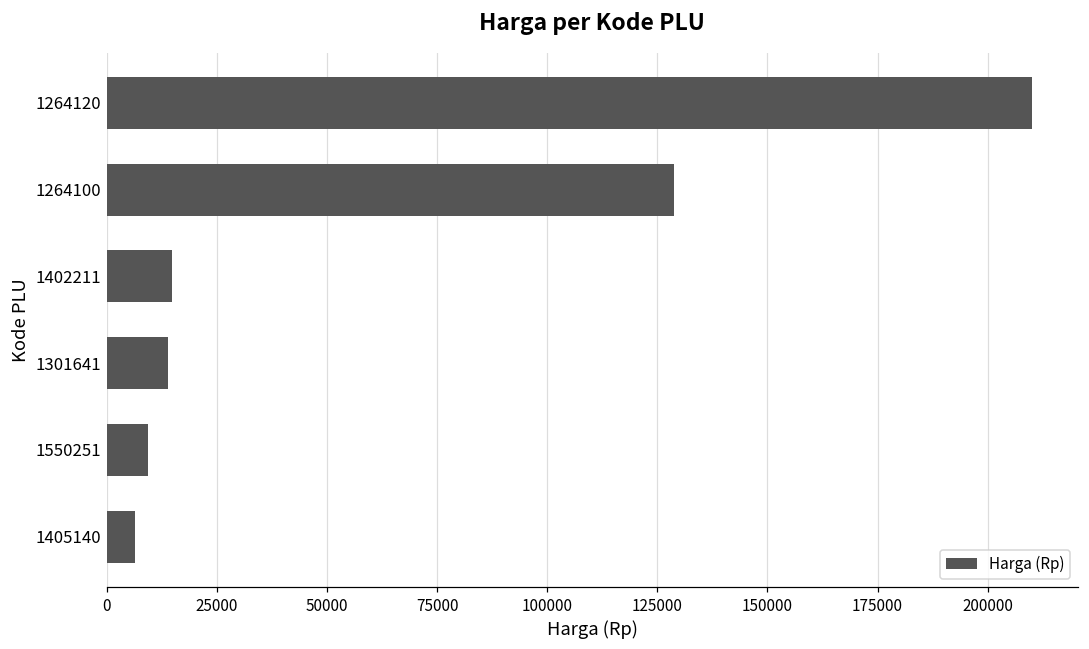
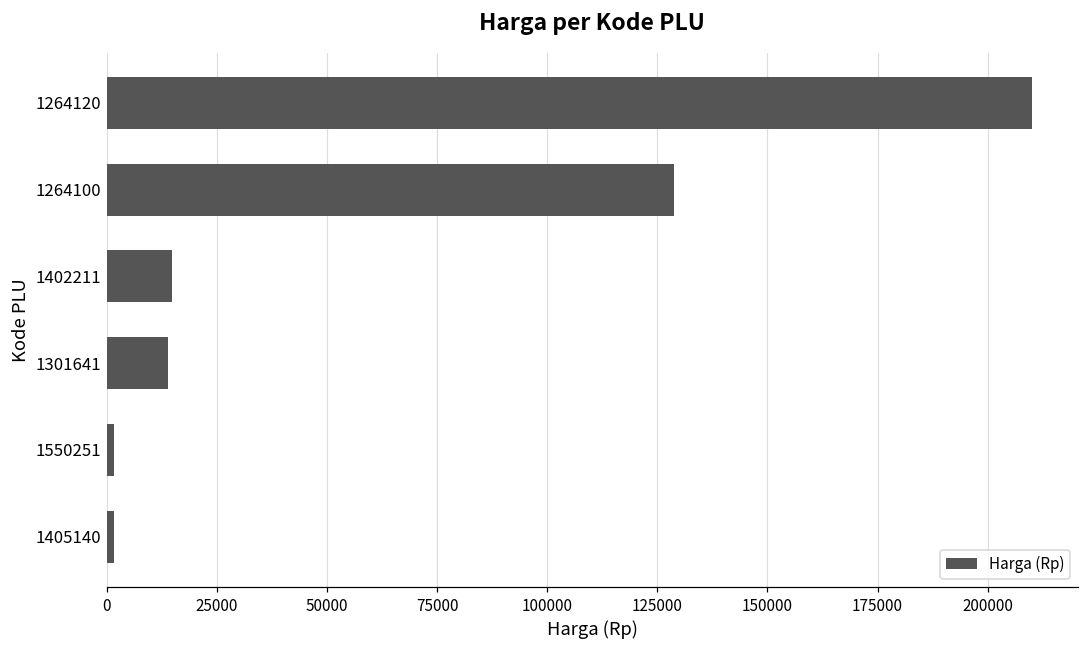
  {
    "1264120": 210000,
    "1264100": 129000,
    "1402211": 15000,
    "1301641": 14000,
-   "1550251": 10000,
-   "1405140": 7000
+   "1550251": 2000,
+   "1405140": 2000
  }
